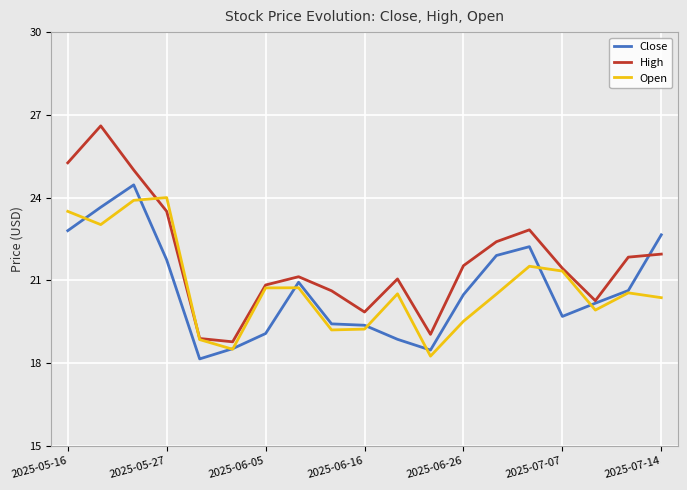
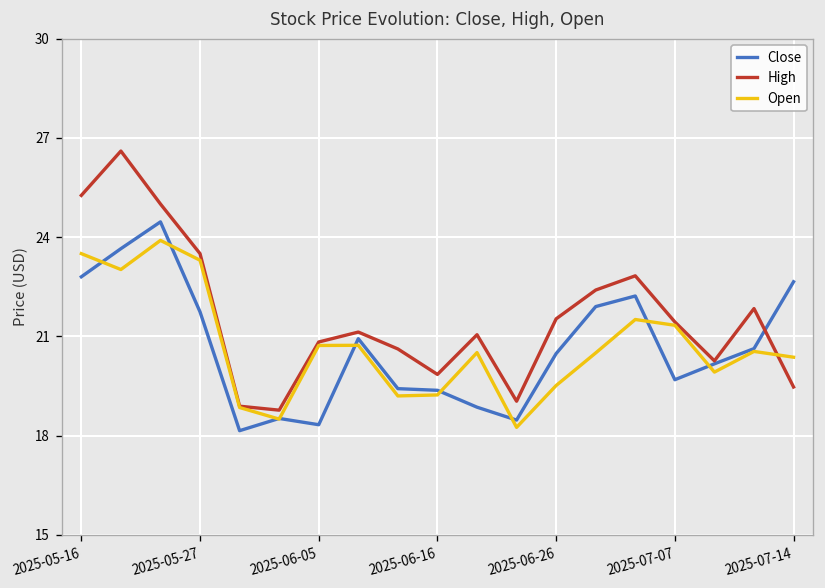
  {
    "Close": {
      "2025-05-16": 22.8,
      "2025-05-27": 21.7,
-     "2025-06-05": 19.1,
+     "2025-06-05": 18.3,
      "2025-06-16": 19.4,
      "2025-06-26": 20.5,
      "2025-07-07": 19.7,
      "2025-07-14": 22.7
    },
    "High": {
      "2025-05-16": 25.3,
      "2025-05-27": 23.5,
      "2025-06-05": 20.8,
      "2025-06-16": 19.9,
      "2025-06-26": 21.5,
      "2025-07-07": 21.4,
-     "2025-07-14": 22.0
+     "2025-07-14": 19.5
    },
    "Open": {
      "2025-05-16": 23.5,
-     "2025-05-27": 24.0,
+     "2025-05-27": 23.3,
      "2025-06-05": 20.7,
      "2025-06-16": 19.2,
      "2025-06-26": 19.5,
      "2025-07-07": 21.3,
      "2025-07-14": 20.4
    }
  }
